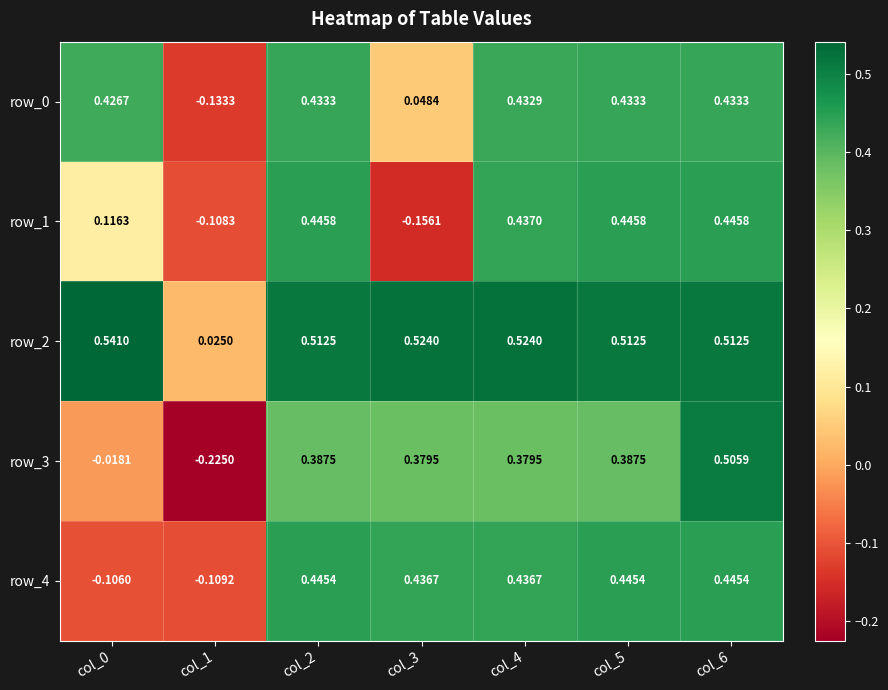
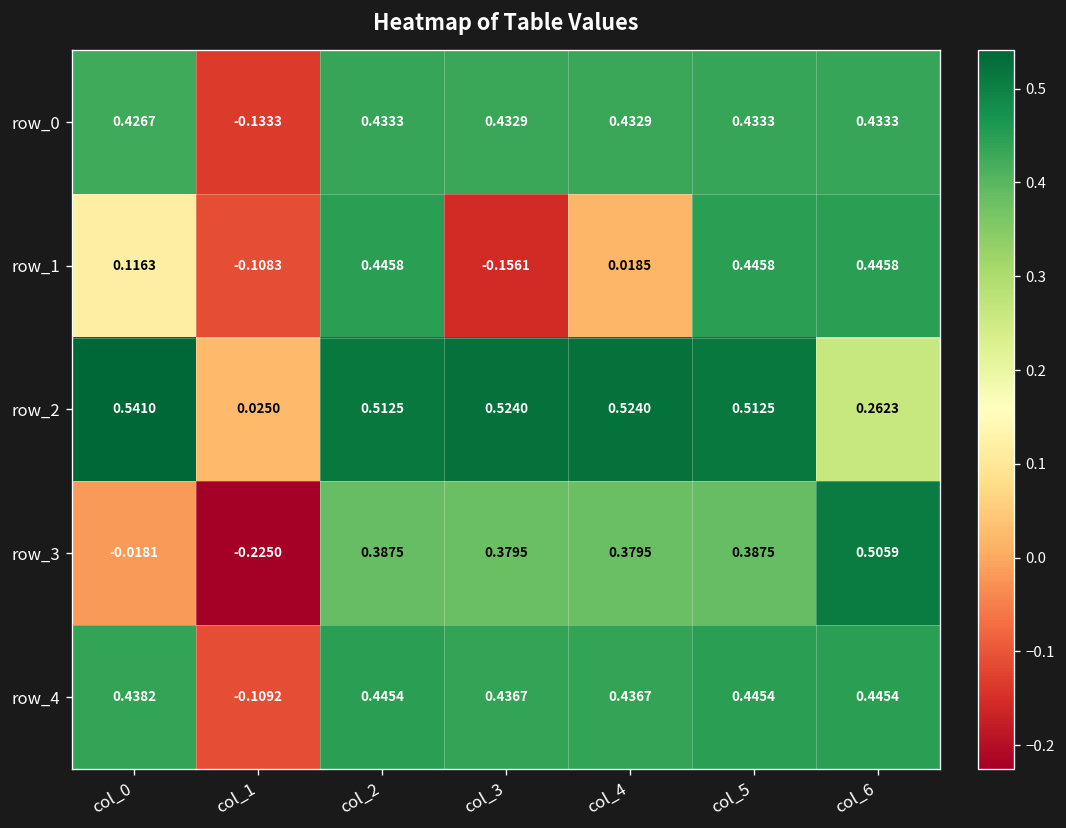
  {
    "row_0": {
      "col_0": 0.4267,
      "col_1": -0.1333,
      "col_2": 0.4333,
-     "col_3": 0.0484,
+     "col_3": 0.4329,
      "col_4": 0.4329,
      "col_5": 0.4333,
      "col_6": 0.4333
    },
    "row_1": {
      "col_0": 0.1163,
      "col_1": -0.1083,
      "col_2": 0.4458,
      "col_3": -0.1561,
-     "col_4": 0.4370,
+     "col_4": 0.0185,
      "col_5": 0.4458,
      "col_6": 0.4458
    },
    "row_2": {
      "col_0": 0.5410,
      "col_1": 0.0250,
      "col_2": 0.5125,
      "col_3": 0.5240,
      "col_4": 0.5240,
      "col_5": 0.5125,
-     "col_6": 0.5125
+     "col_6": 0.2623
    },
    "row_3": {
      "col_0": -0.0181,
      "col_1": -0.2250,
      "col_2": 0.3875,
      "col_3": 0.3795,
      "col_4": 0.3795,
      "col_5": 0.3875,
      "col_6": 0.5059
    },
    "row_4": {
-     "col_0": -0.1060,
+     "col_0": 0.4382,
      "col_1": -0.1092,
      "col_2": 0.4454,
      "col_3": 0.4367,
      "col_4": 0.4367,
      "col_5": 0.4454,
      "col_6": 0.4454
    }
  }
